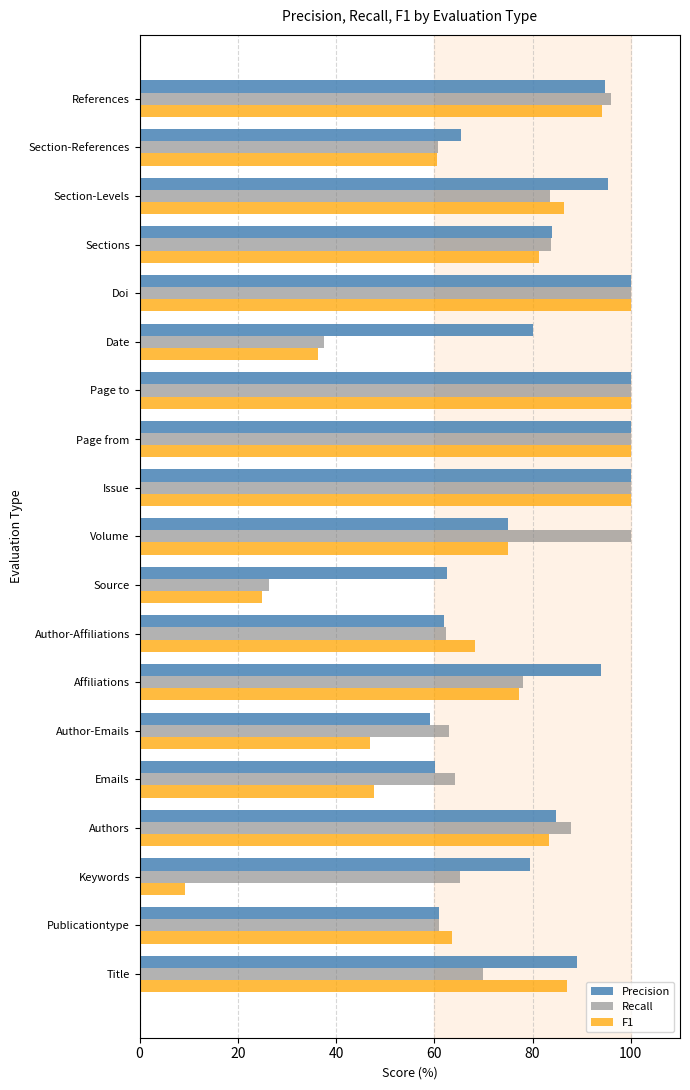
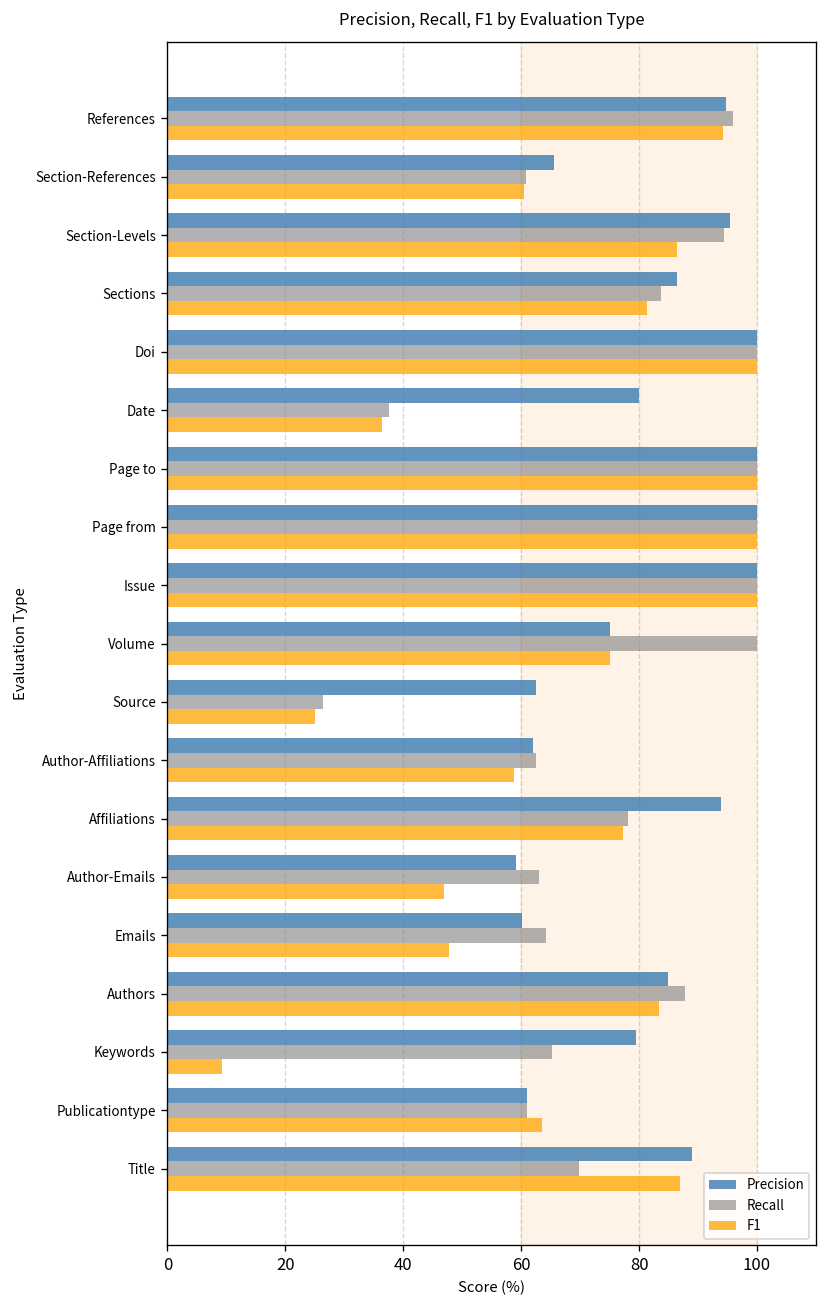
  {
    "Precision": {
      "References": 95,
      "Section-References": 66,
      "Section-Levels": 95,
-     "Sections": 84,
+     "Sections": 86,
      "Doi": 100,
      "Date": 80,
      "Page to": 100,
      "Page from": 100,
      "Issue": 100,
      "Volume": 75,
      "Source": 63,
      "Author-Affiliations": 62,
      "Affiliations": 94,
      "Author-Emails": 59,
      "Emails": 60,
      "Authors": 85,
      "Keywords": 79,
      "Publicationtype": 61,
      "Title": 89
    },
    "Recall": {
      "References": 96,
      "Section-References": 61,
-     "Section-Levels": 83,
+     "Section-Levels": 94,
      "Sections": 84,
      "Doi": 100,
      "Date": 38,
      "Page to": 100,
      "Page from": 100,
      "Issue": 100,
      "Volume": 100,
      "Source": 26,
      "Author-Affiliations": 62,
      "Affiliations": 78,
      "Author-Emails": 63,
      "Emails": 64,
      "Authors": 88,
      "Keywords": 65,
      "Publicationtype": 61,
      "Title": 70
    },
    "F1": {
      "References": 94,
      "Section-References": 61,
      "Section-Levels": 86,
      "Sections": 81,
      "Doi": 100,
      "Date": 36,
      "Page to": 100,
      "Page from": 100,
      "Issue": 100,
      "Volume": 75,
      "Source": 25,
-     "Author-Affiliations": 68,
+     "Author-Affiliations": 59,
      "Affiliations": 77,
      "Author-Emails": 47,
      "Emails": 48,
      "Authors": 83,
      "Keywords": 9,
      "Publicationtype": 64,
      "Title": 87
    }
  }
